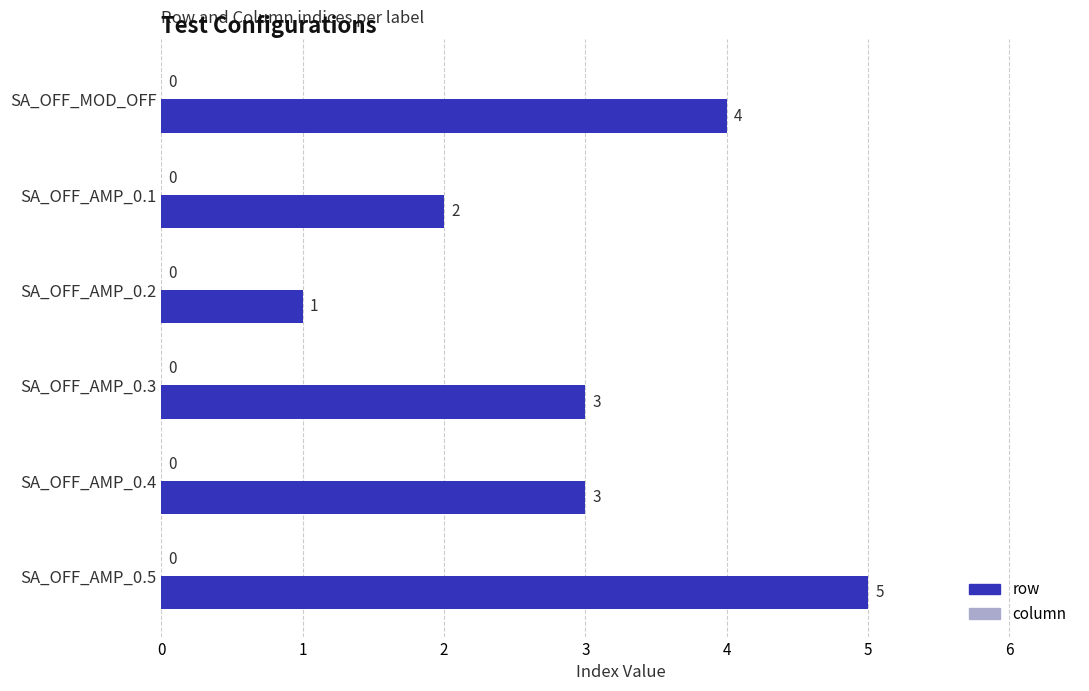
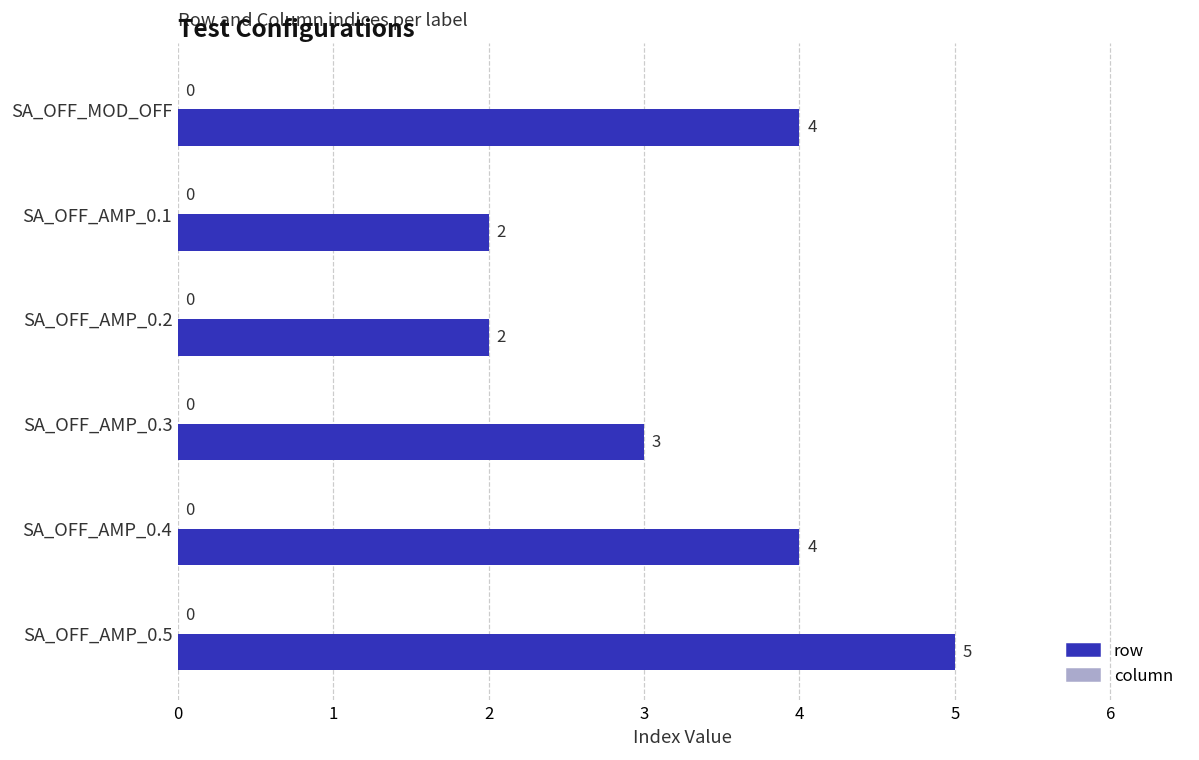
  {
    "row": {
      "SA_OFF_MOD_OFF": 4,
      "SA_OFF_AMP_0.1": 2,
-     "SA_OFF_AMP_0.2": 1,
+     "SA_OFF_AMP_0.2": 2,
      "SA_OFF_AMP_0.3": 3,
-     "SA_OFF_AMP_0.4": 3,
+     "SA_OFF_AMP_0.4": 4,
      "SA_OFF_AMP_0.5": 5
    },
    "column": {
      "SA_OFF_MOD_OFF": 0,
      "SA_OFF_AMP_0.1": 0,
      "SA_OFF_AMP_0.2": 0,
      "SA_OFF_AMP_0.3": 0,
      "SA_OFF_AMP_0.4": 0,
      "SA_OFF_AMP_0.5": 0
    }
  }
